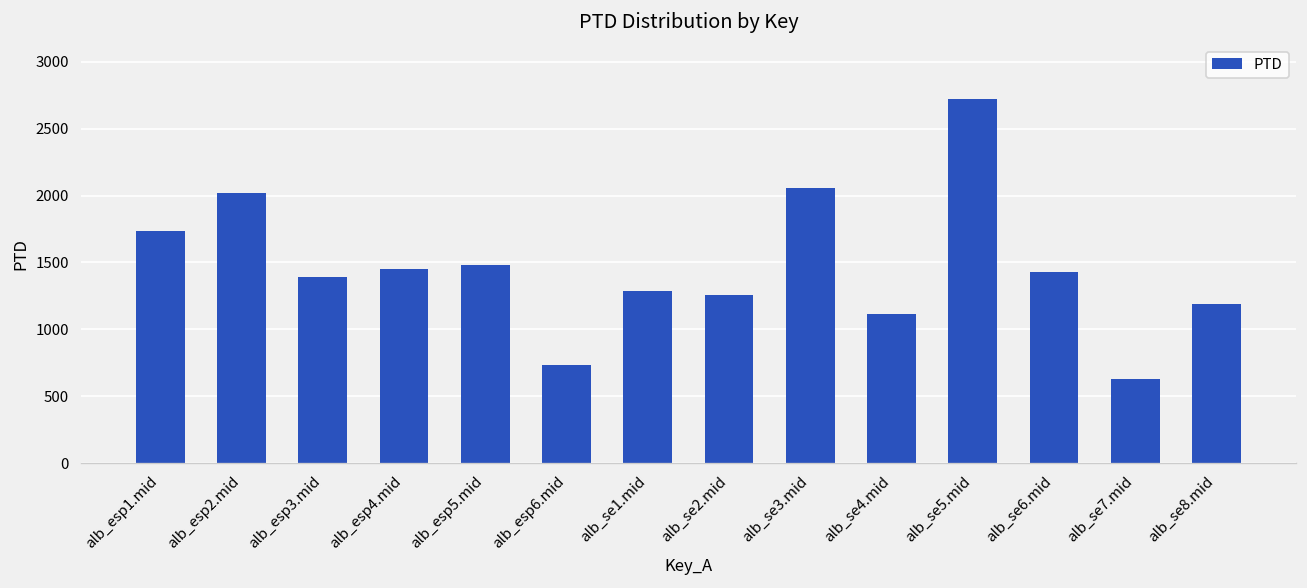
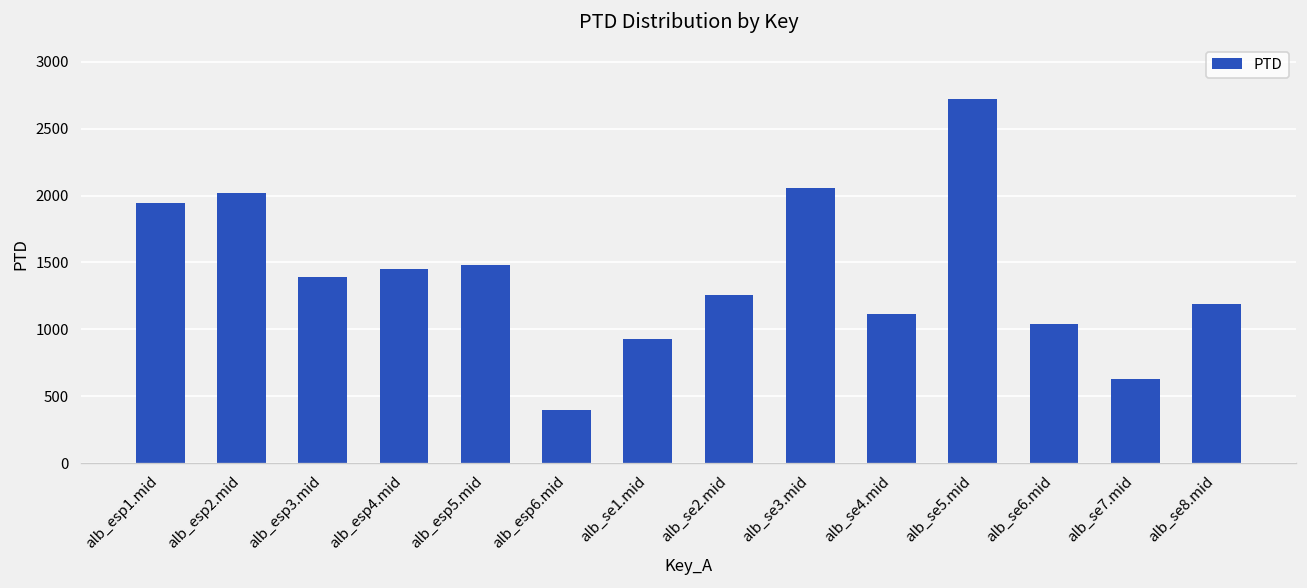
  {
-   "alb_esp1.mid": 1730,
+   "alb_esp1.mid": 1950,
    "alb_esp2.mid": 2020,
    "alb_esp3.mid": 1390,
    "alb_esp4.mid": 1450,
    "alb_esp5.mid": 1480,
-   "alb_esp6.mid": 740,
-   "alb_se1.mid": 1280,
+   "alb_esp6.mid": 390,
+   "alb_se1.mid": 930,
    "alb_se2.mid": 1250,
    "alb_se3.mid": 2050,
    "alb_se4.mid": 1110,
    "alb_se5.mid": 2720,
-   "alb_se6.mid": 1430,
+   "alb_se6.mid": 1040,
    "alb_se7.mid": 620,
    "alb_se8.mid": 1190
  }
